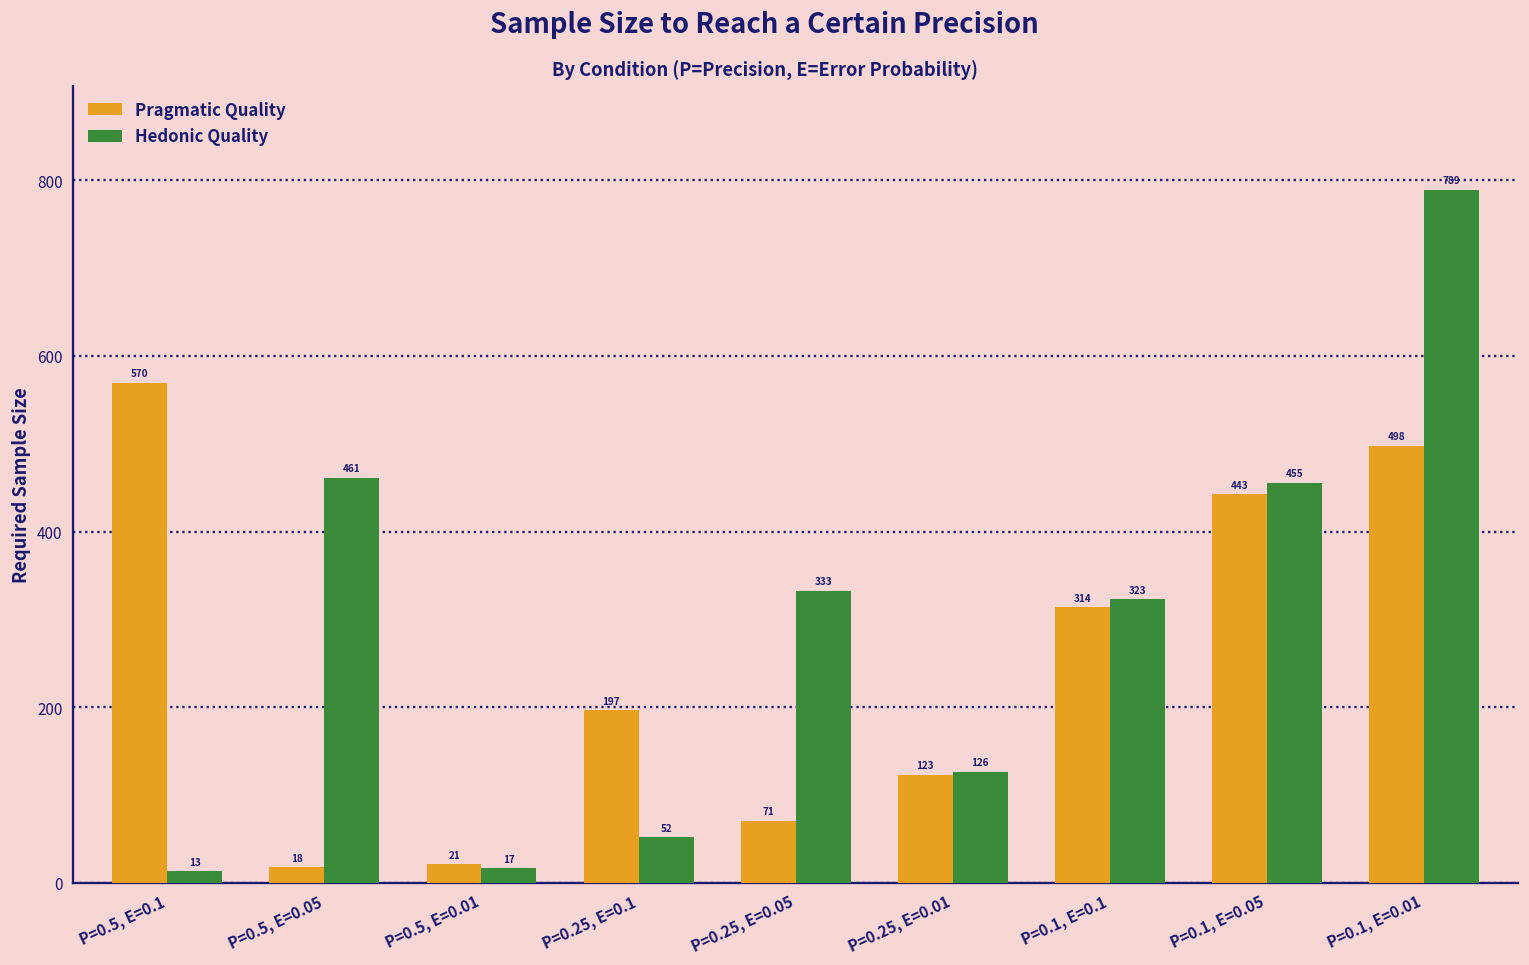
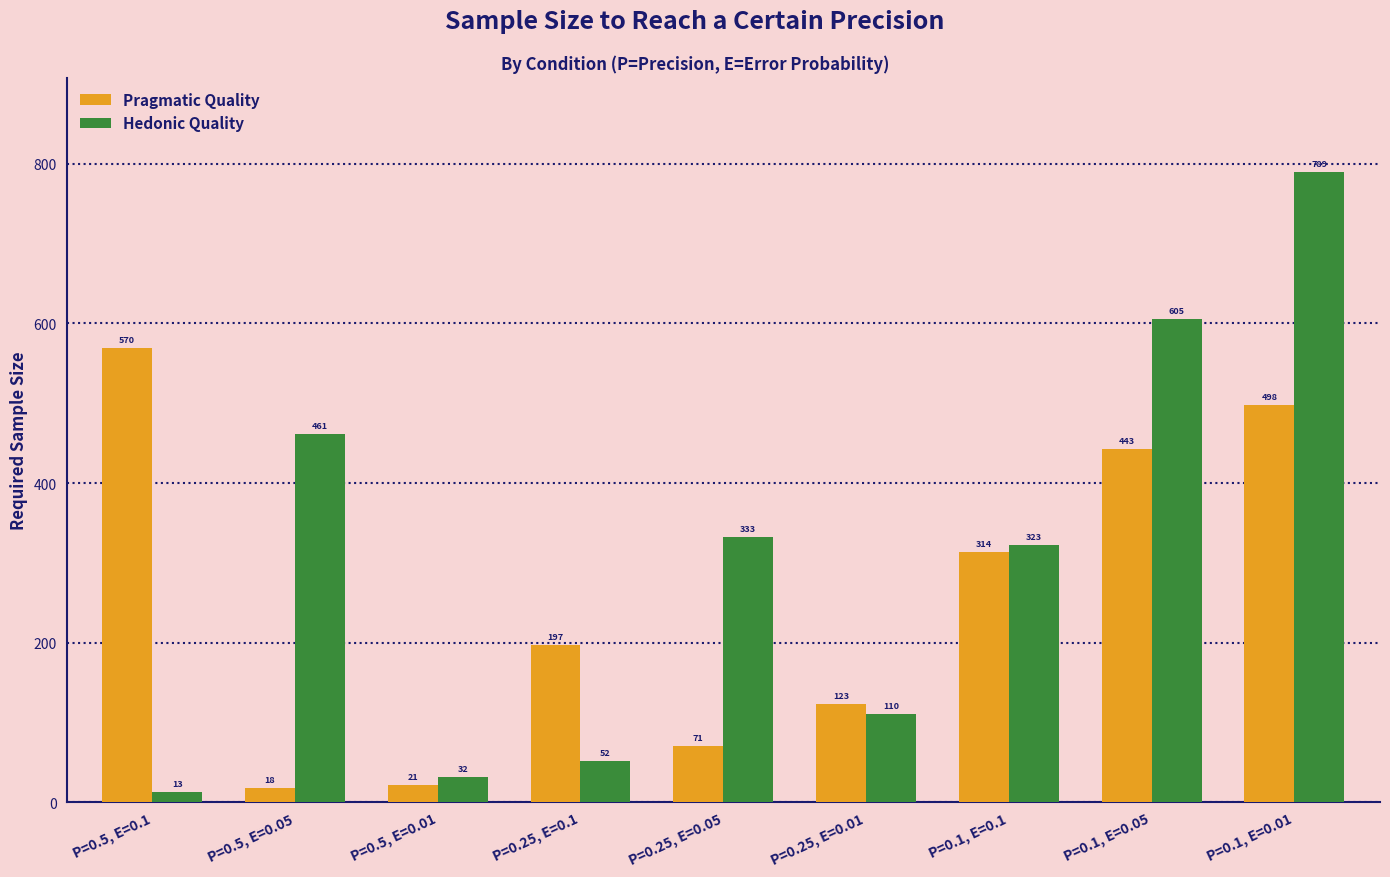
  {
    "Pragmatic Quality": {
      "P=0.5, E=0.1": 570,
      "P=0.5, E=0.05": 18,
      "P=0.5, E=0.01": 21,
      "P=0.25, E=0.1": 197,
      "P=0.25, E=0.05": 71,
      "P=0.25, E=0.01": 123,
      "P=0.1, E=0.1": 314,
      "P=0.1, E=0.05": 443,
      "P=0.1, E=0.01": 498
    },
    "Hedonic Quality": {
      "P=0.5, E=0.1": 13,
      "P=0.5, E=0.05": 461,
-     "P=0.5, E=0.01": 17,
+     "P=0.5, E=0.01": 32,
      "P=0.25, E=0.1": 52,
      "P=0.25, E=0.05": 333,
-     "P=0.25, E=0.01": 126,
+     "P=0.25, E=0.01": 110,
      "P=0.1, E=0.1": 323,
-     "P=0.1, E=0.05": 455,
+     "P=0.1, E=0.05": 605,
      "P=0.1, E=0.01": 789
    }
  }
